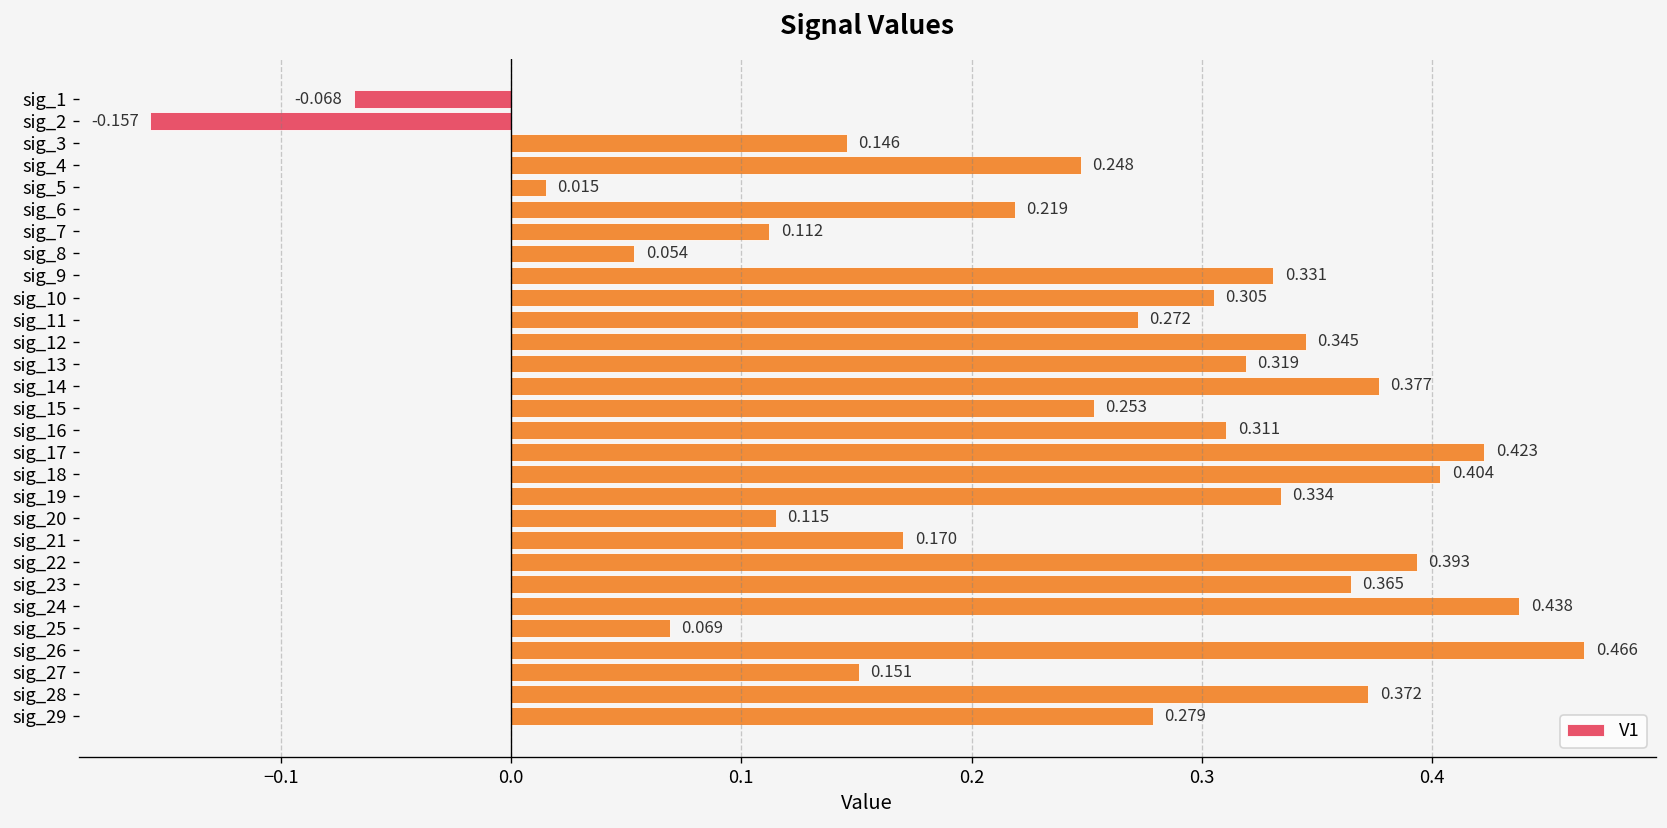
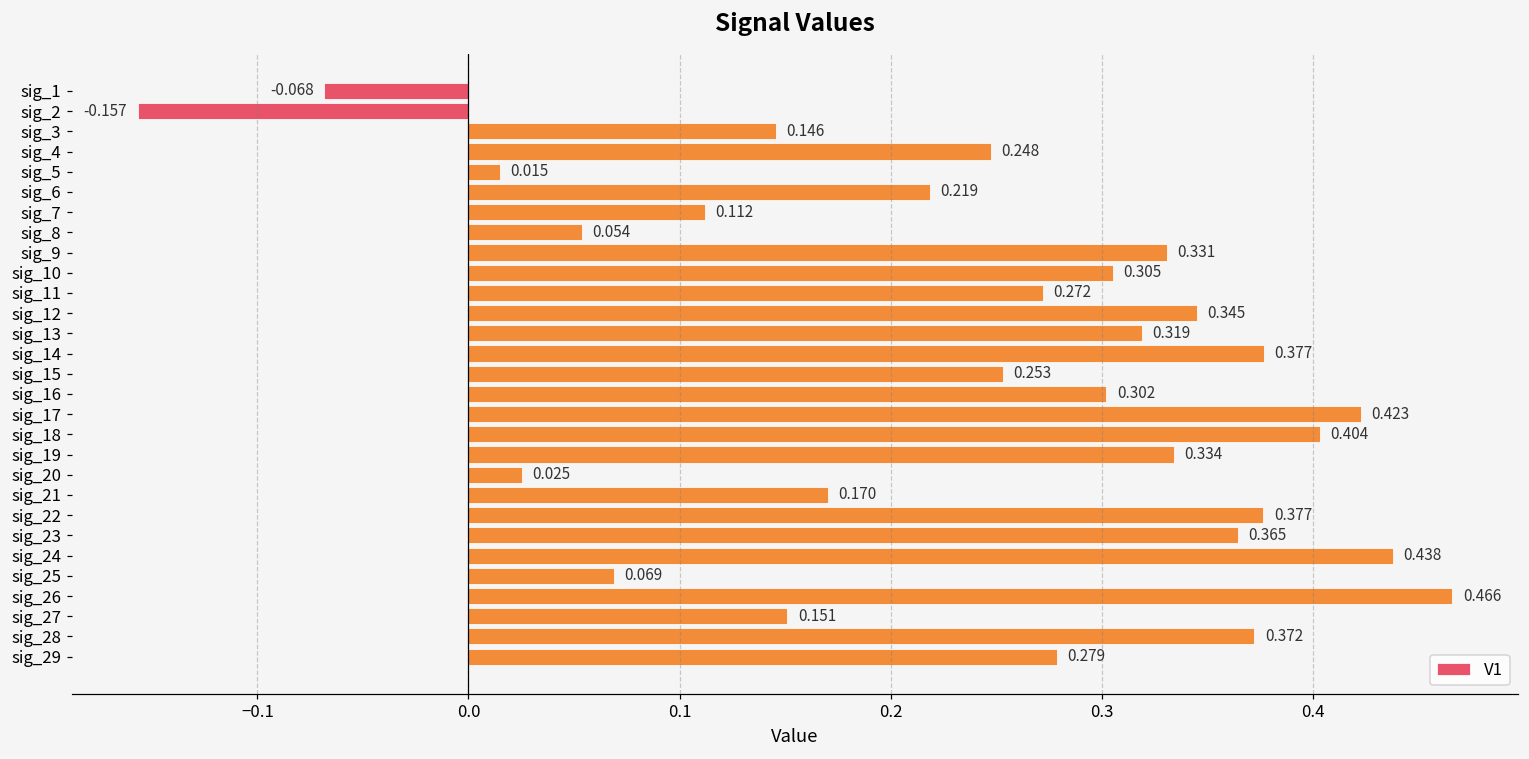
  {
    "sig_1": -0.068,
    "sig_2": -0.157,
    "sig_3": 0.146,
    "sig_4": 0.248,
    "sig_5": 0.015,
    "sig_6": 0.219,
    "sig_7": 0.112,
    "sig_8": 0.054,
    "sig_9": 0.331,
    "sig_10": 0.305,
    "sig_11": 0.272,
    "sig_12": 0.345,
    "sig_13": 0.319,
    "sig_14": 0.377,
    "sig_15": 0.253,
-   "sig_16": 0.311,
+   "sig_16": 0.302,
    "sig_17": 0.423,
    "sig_18": 0.404,
    "sig_19": 0.334,
-   "sig_20": 0.115,
+   "sig_20": 0.025,
    "sig_21": 0.170,
-   "sig_22": 0.393,
+   "sig_22": 0.377,
    "sig_23": 0.365,
    "sig_24": 0.438,
    "sig_25": 0.069,
    "sig_26": 0.466,
    "sig_27": 0.151,
    "sig_28": 0.372,
    "sig_29": 0.279
  }
